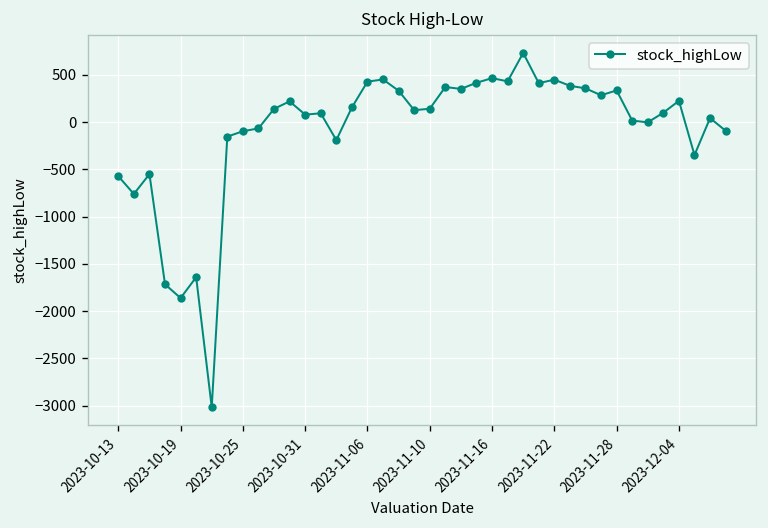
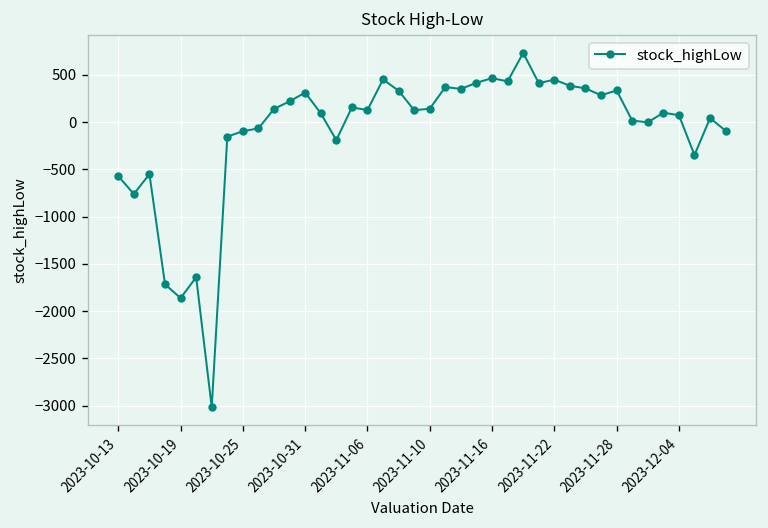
  {
    "2023-10-13": -600,
    "2023-10-19": -1900,
    "2023-10-25": -100,
-   "2023-10-31": 100,
-   "2023-11-06": 400,
+   "2023-10-31": 300,
+   "2023-11-06": 100,
    "2023-11-10": 100,
    "2023-11-16": 500,
    "2023-11-22": 500,
    "2023-11-28": 300,
-   "2023-12-04": 200
+   "2023-12-04": 100
  }
